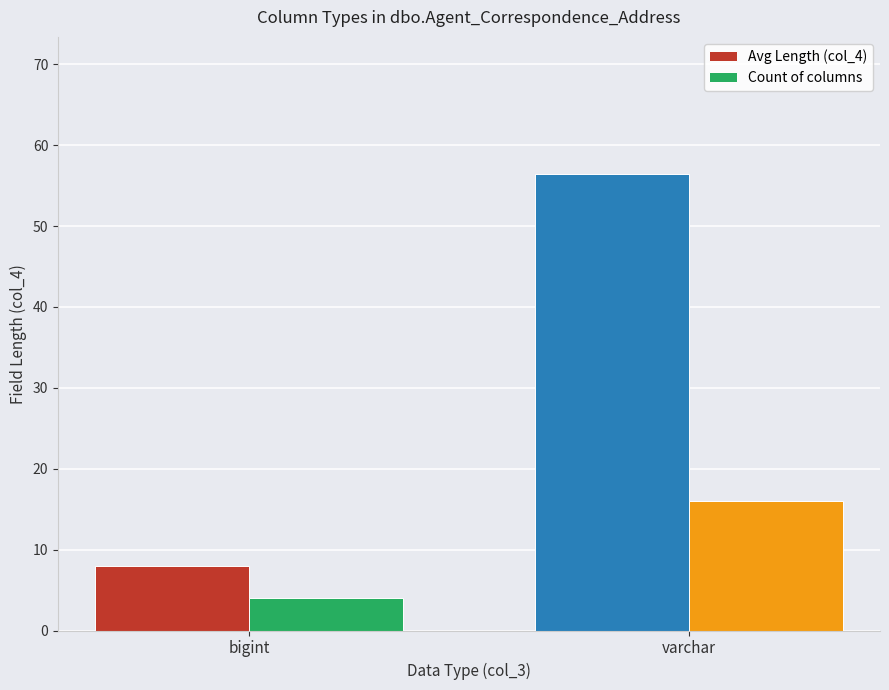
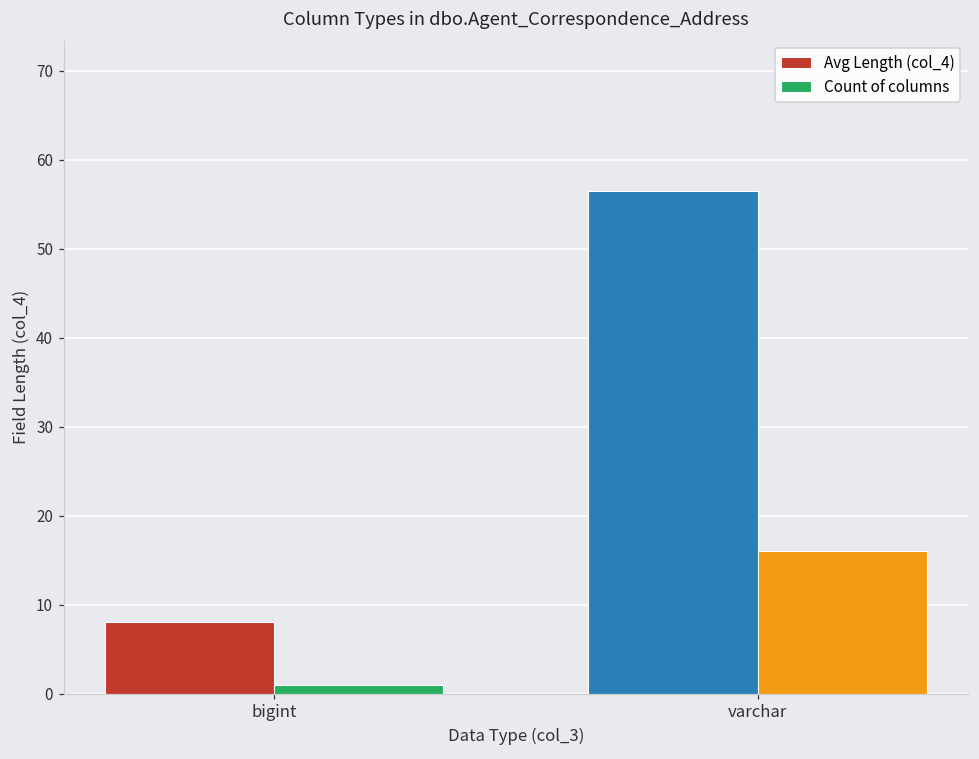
  {
    "Avg Length (col_4)": {
      "bigint": 8,
      "varchar": 56
    },
    "Count of columns": {
-     "bigint": 4,
+     "bigint": 1,
      "varchar": 16
    }
  }
